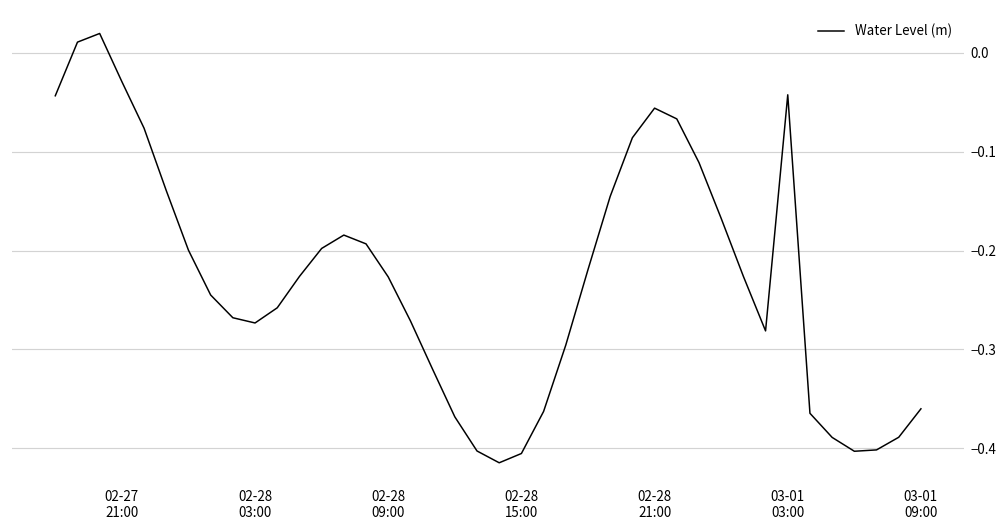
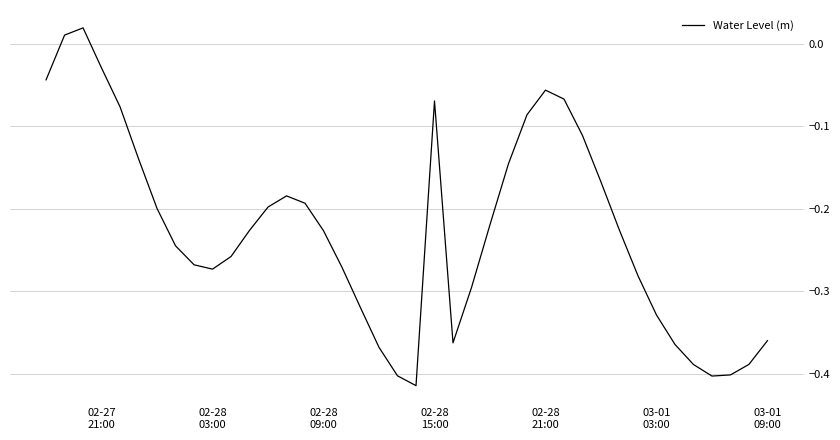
  {
    "02-27 21:00": -0.03,
    "02-28 03:00": -0.27,
    "02-28 09:00": -0.23,
-   "02-28 15:00": -0.41,
+   "02-28 15:00": -0.07,
    "02-28 21:00": -0.06,
-   "03-01 03:00": -0.04,
+   "03-01 03:00": -0.33,
    "03-01 09:00": -0.36
  }
